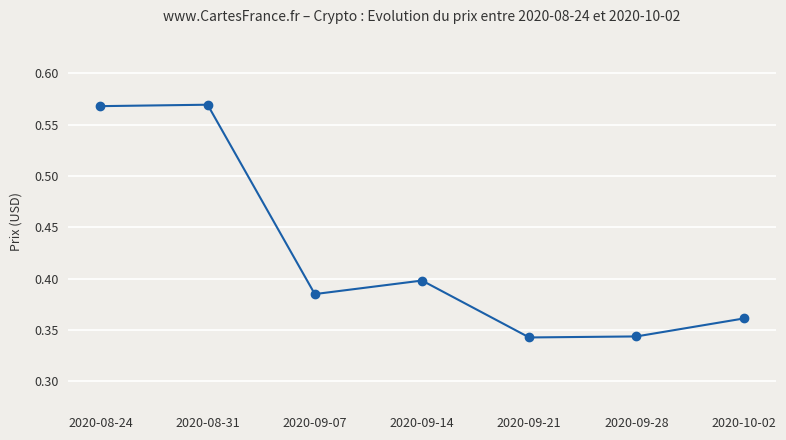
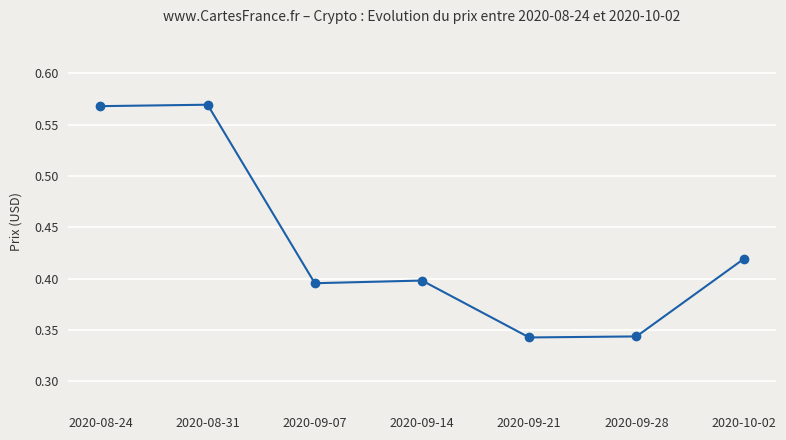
  {
    "2020-08-24": 0.568,
    "2020-08-31": 0.570,
-   "2020-09-07": 0.385,
+   "2020-09-07": 0.395,
    "2020-09-14": 0.398,
    "2020-09-21": 0.343,
    "2020-09-28": 0.344,
-   "2020-10-02": 0.361
+   "2020-10-02": 0.419
  }
